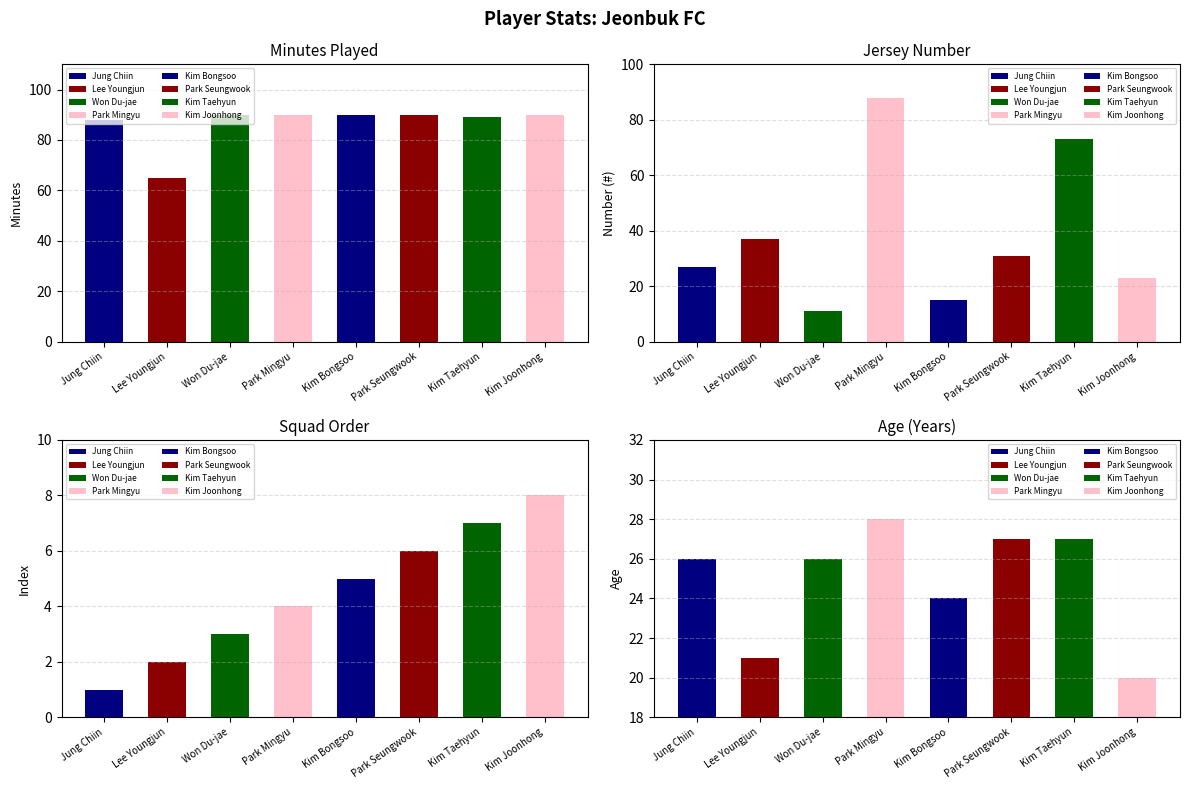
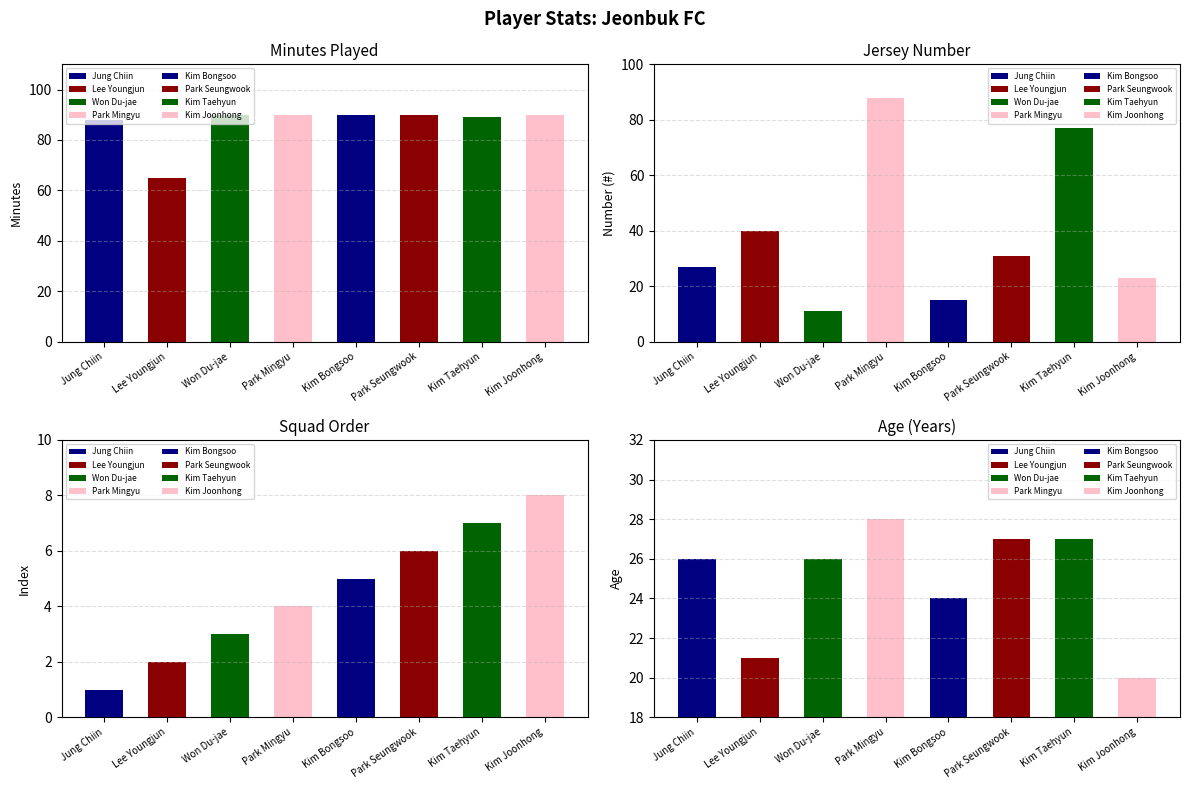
  {
    "Minutes Played": {
      "Lee Youngjun": 65,
      "Park Mingyu": 90,
      "Kim Bongsoo": 90,
      "Park Seungwook": 90,
      "Kim Taehyun": 89,
      "Kim Joonhong": 90
    },
    "Jersey Number": {
      "Jung Chiin": 27,
-     "Lee Youngjun": 37,
+     "Lee Youngjun": 40,
      "Won Du-jae": 11,
      "Park Mingyu": 88,
      "Kim Bongsoo": 15,
      "Park Seungwook": 31,
-     "Kim Taehyun": 73,
+     "Kim Taehyun": 77,
      "Kim Joonhong": 23
    },
    "Squad Order": {
      "Jung Chiin": 1.0,
      "Lee Youngjun": 2.0,
      "Won Du-jae": 3.0,
      "Park Mingyu": 4.0,
      "Kim Bongsoo": 5.0,
      "Park Seungwook": 6.0,
      "Kim Taehyun": 7.0,
      "Kim Joonhong": 8.0
    },
    "Age (Years)": {
      "Jung Chiin": 26.0,
      "Lee Youngjun": 21.0,
      "Won Du-jae": 26.0,
      "Park Mingyu": 28.0,
      "Kim Bongsoo": 24.0,
      "Park Seungwook": 27.0,
      "Kim Taehyun": 27.0,
      "Kim Joonhong": 20.0
    }
  }
